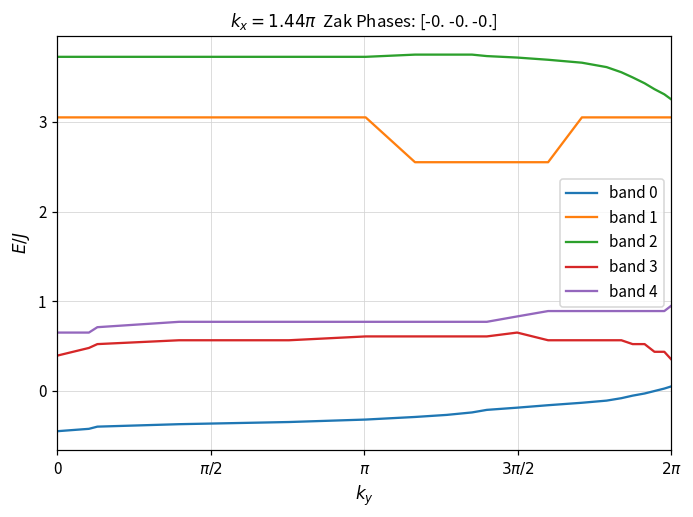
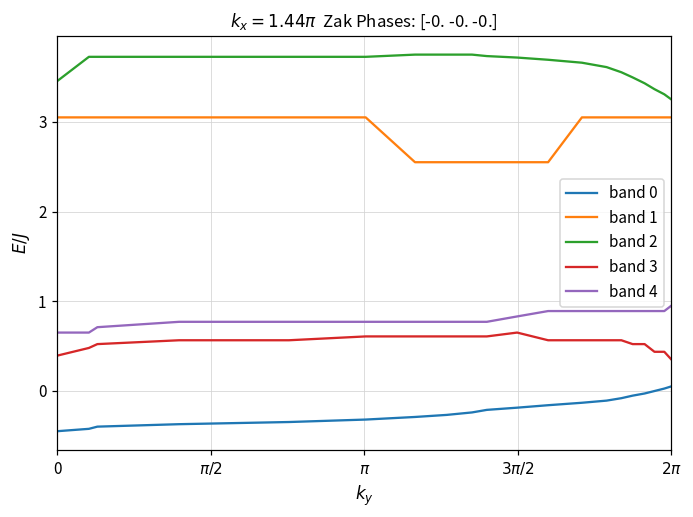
  {
    "band 0": {
      "0": -0.5
    },
    "band 1": {
      "0": 3.1
    },
    "band 2": {
-     "0": 3.7
+     "0": 3.5
    },
    "band 3": {
      "0": 0.4
    },
    "band 4": {
      "0": 0.7
    }
  }
